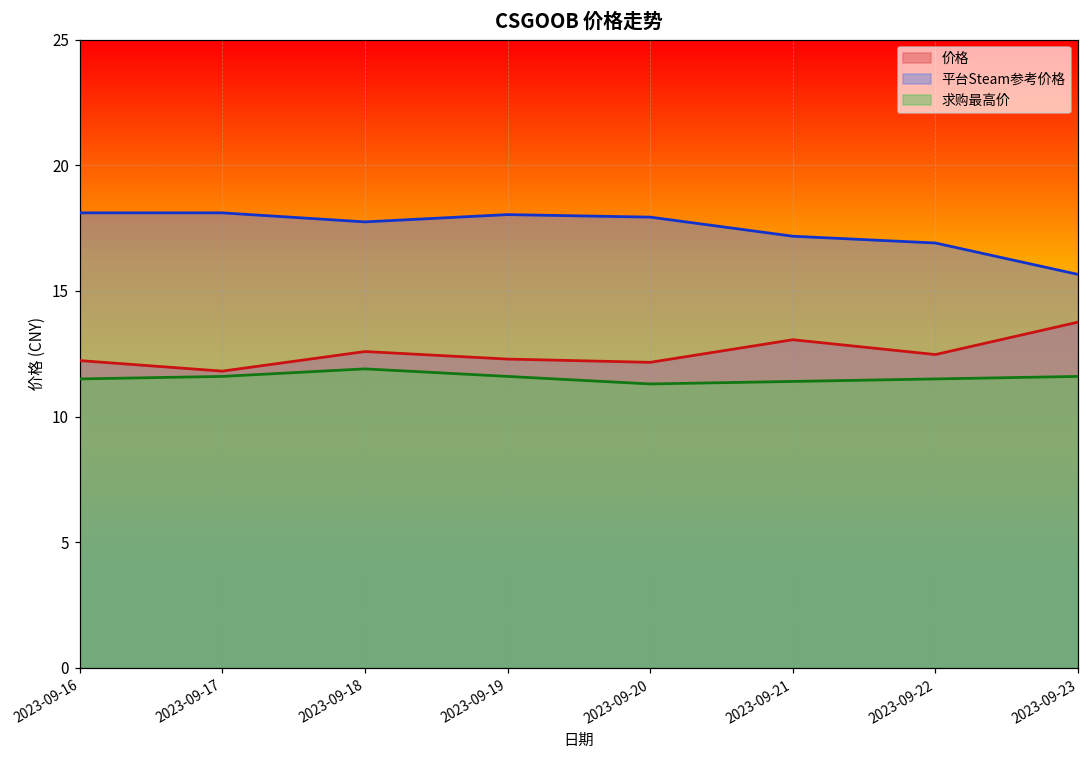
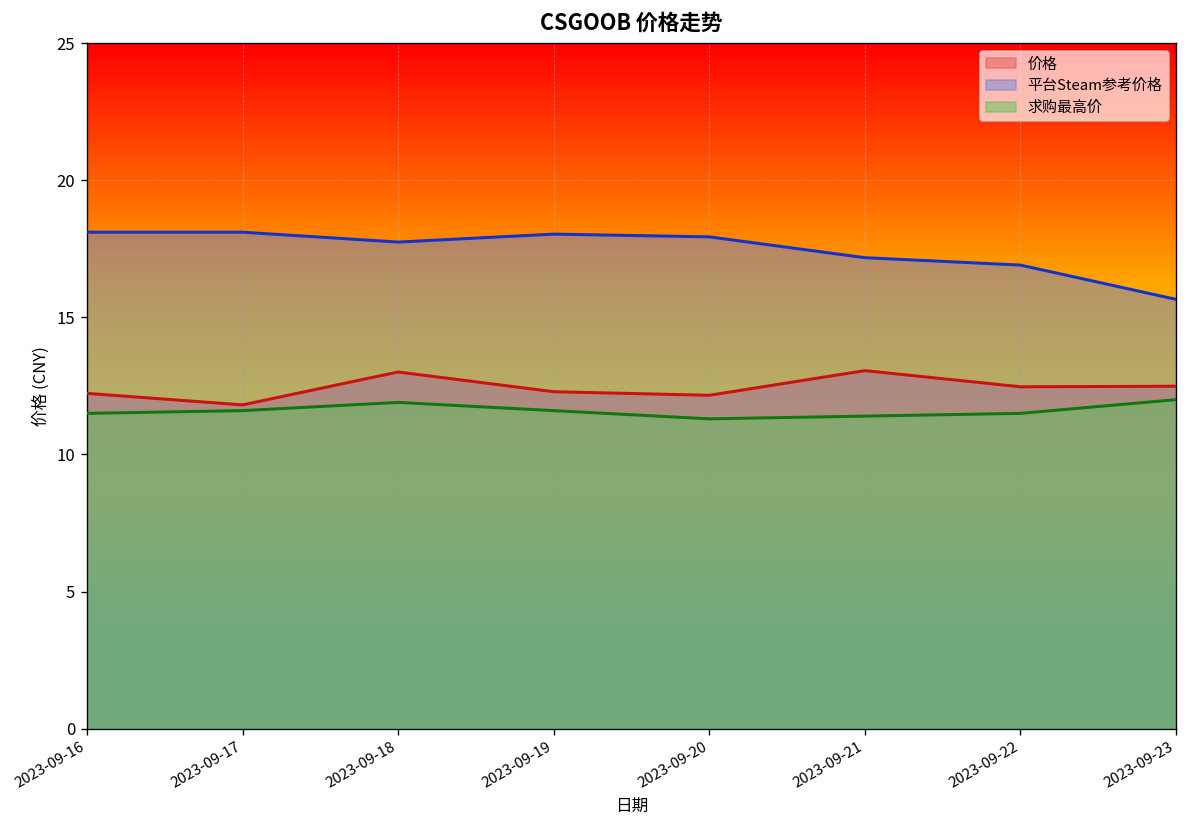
  {
    "价格": {
      "2023-09-16": 12.2,
      "2023-09-17": 11.8,
-     "2023-09-18": 12.6,
+     "2023-09-18": 13.0,
      "2023-09-19": 12.3,
      "2023-09-20": 12.2,
      "2023-09-21": 13.1,
      "2023-09-22": 12.5,
-     "2023-09-23": 13.8
+     "2023-09-23": 12.5
    },
    "平台Steam参考价格": {
      "2023-09-16": 18.1,
      "2023-09-17": 18.1,
      "2023-09-18": 17.8,
      "2023-09-19": 18.0,
      "2023-09-20": 17.9,
      "2023-09-21": 17.2,
      "2023-09-22": 16.9,
      "2023-09-23": 15.7
    },
    "求购最高价": {
      "2023-09-16": 11.5,
      "2023-09-17": 11.6,
      "2023-09-18": 11.9,
      "2023-09-19": 11.6,
      "2023-09-20": 11.3,
      "2023-09-21": 11.4,
      "2023-09-22": 11.5,
-     "2023-09-23": 11.6
+     "2023-09-23": 12.0
    }
  }
